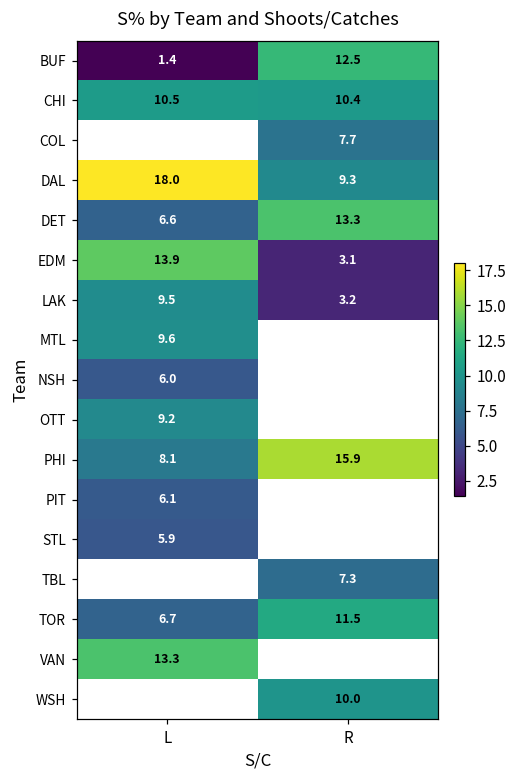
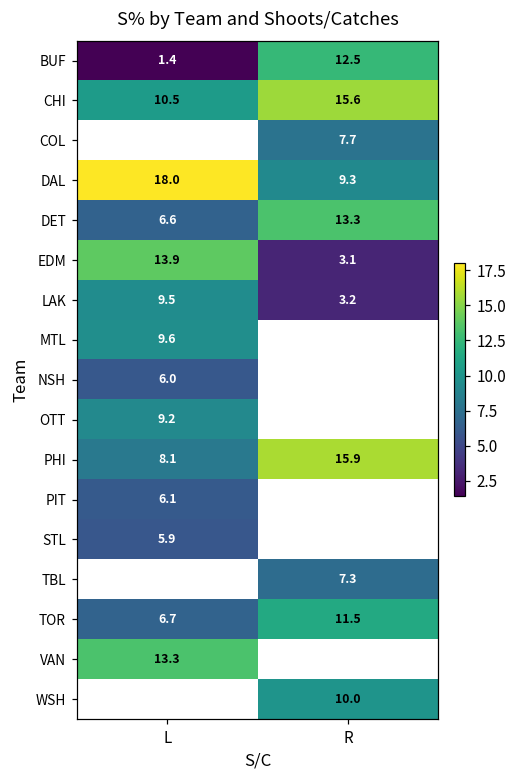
  {
    "BUF": {
      "L": 1.4,
      "R": 12.5
    },
    "CHI": {
      "L": 10.5,
-     "R": 10.4
+     "R": 15.6
    },
    "COL": {
      "R": 7.7
    },
    "DAL": {
      "L": 18.0,
      "R": 9.3
    },
    "DET": {
      "L": 6.6,
      "R": 13.3
    },
    "EDM": {
      "L": 13.9,
      "R": 3.1
    },
    "LAK": {
      "L": 9.5,
      "R": 3.2
    },
    "MTL": {
      "L": 9.6
    },
    "NSH": {
      "L": 6.0
    },
    "OTT": {
      "L": 9.2
    },
    "PHI": {
      "L": 8.1,
      "R": 15.9
    },
    "PIT": {
      "L": 6.1
    },
    "STL": {
      "L": 5.9
    },
    "TBL": {
      "R": 7.3
    },
    "TOR": {
      "L": 6.7,
      "R": 11.5
    },
    "VAN": {
      "L": 13.3
    },
    "WSH": {
      "R": 10.0
    }
  }
